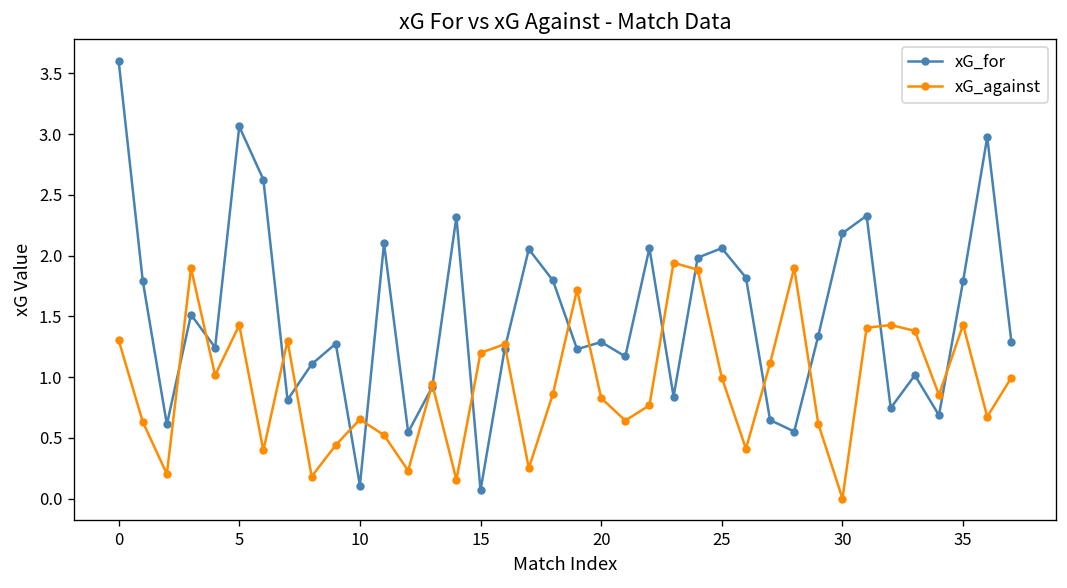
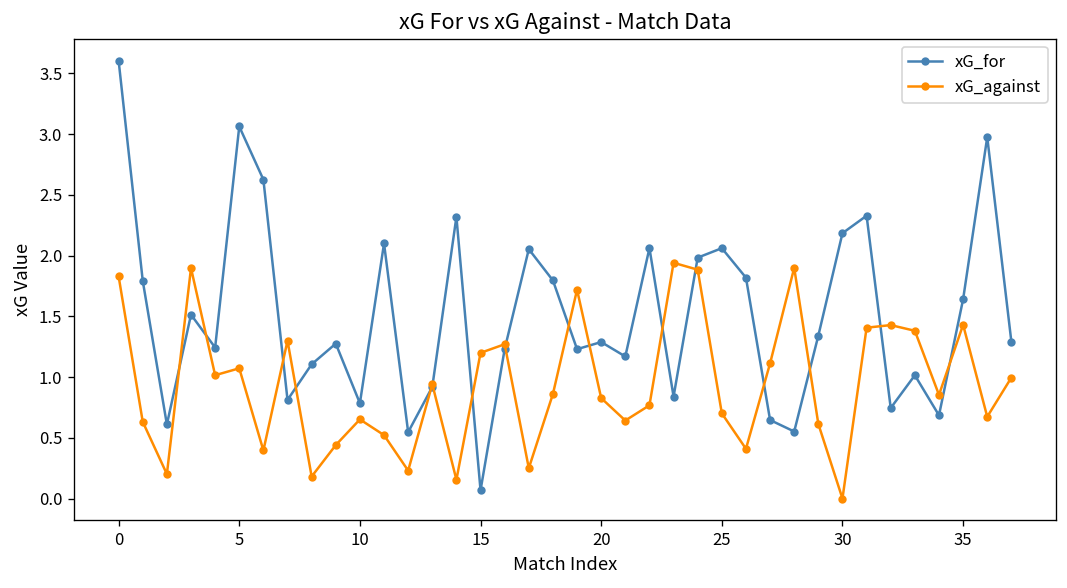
  {
    "xG_for": {
      "0": 3.60,
      "5": 3.06,
-     "10": 0.11,
+     "10": 0.78,
      "15": 0.07,
      "20": 1.29,
      "25": 2.06,
      "30": 2.18,
-     "35": 1.79
+     "35": 1.64
    },
    "xG_against": {
-     "0": 1.31,
-     "5": 1.43,
+     "0": 1.83,
+     "5": 1.07,
      "10": 0.65,
      "15": 1.20,
      "20": 0.83,
-     "25": 1.00,
+     "25": 0.70,
      "30": 0.00,
      "35": 1.43
    }
  }
